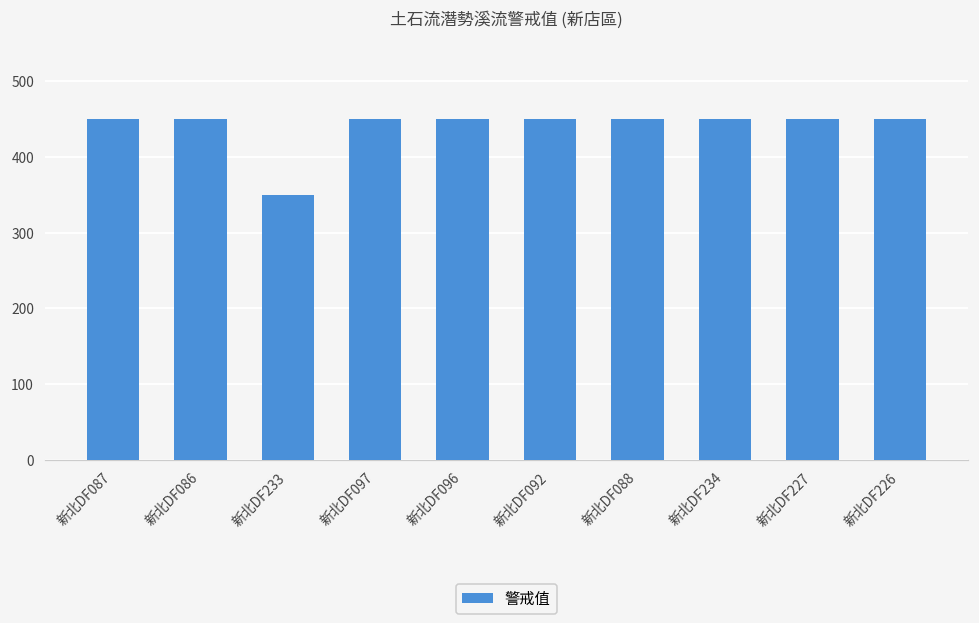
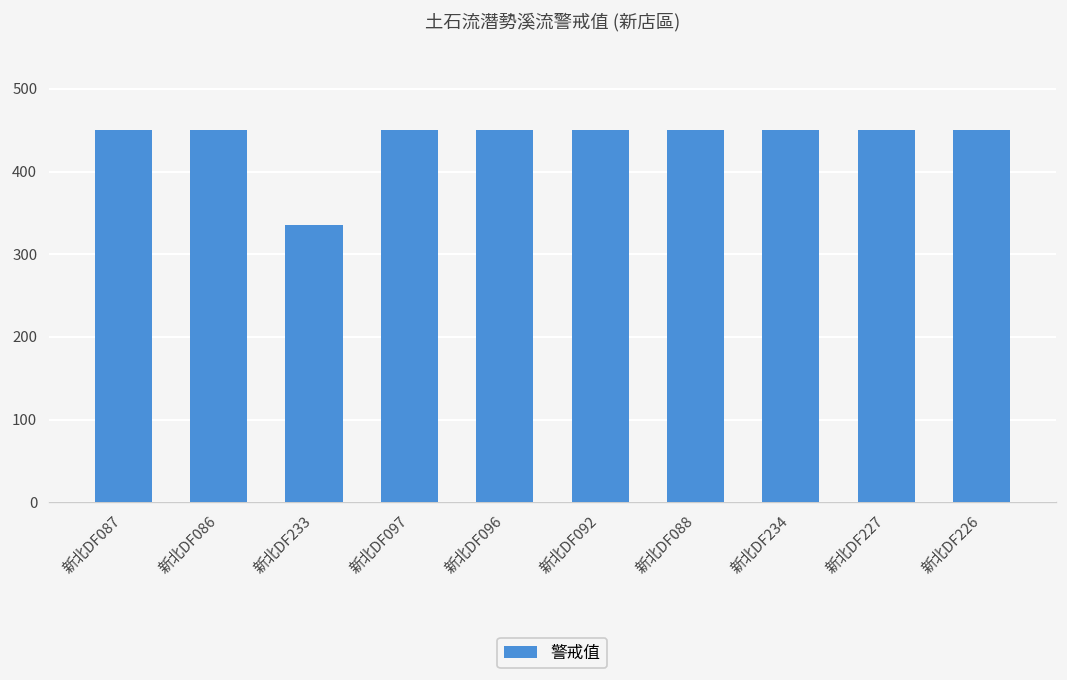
  {
    "新北DF087": 450,
    "新北DF086": 450,
-   "新北DF233": 350,
+   "新北DF233": 340,
    "新北DF097": 450,
    "新北DF096": 450,
    "新北DF092": 450,
    "新北DF088": 450,
    "新北DF234": 450,
    "新北DF227": 450,
    "新北DF226": 450
  }
